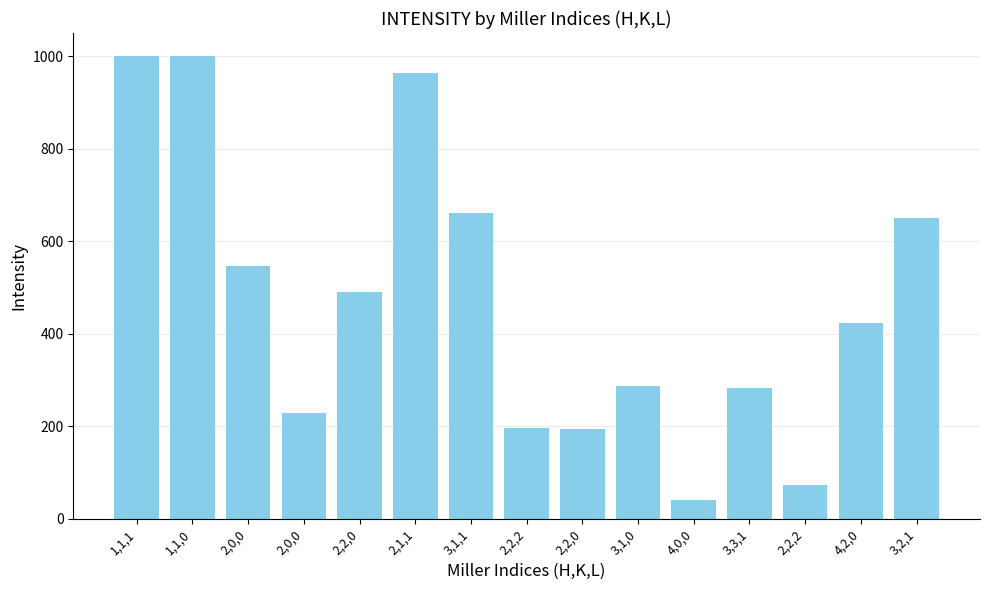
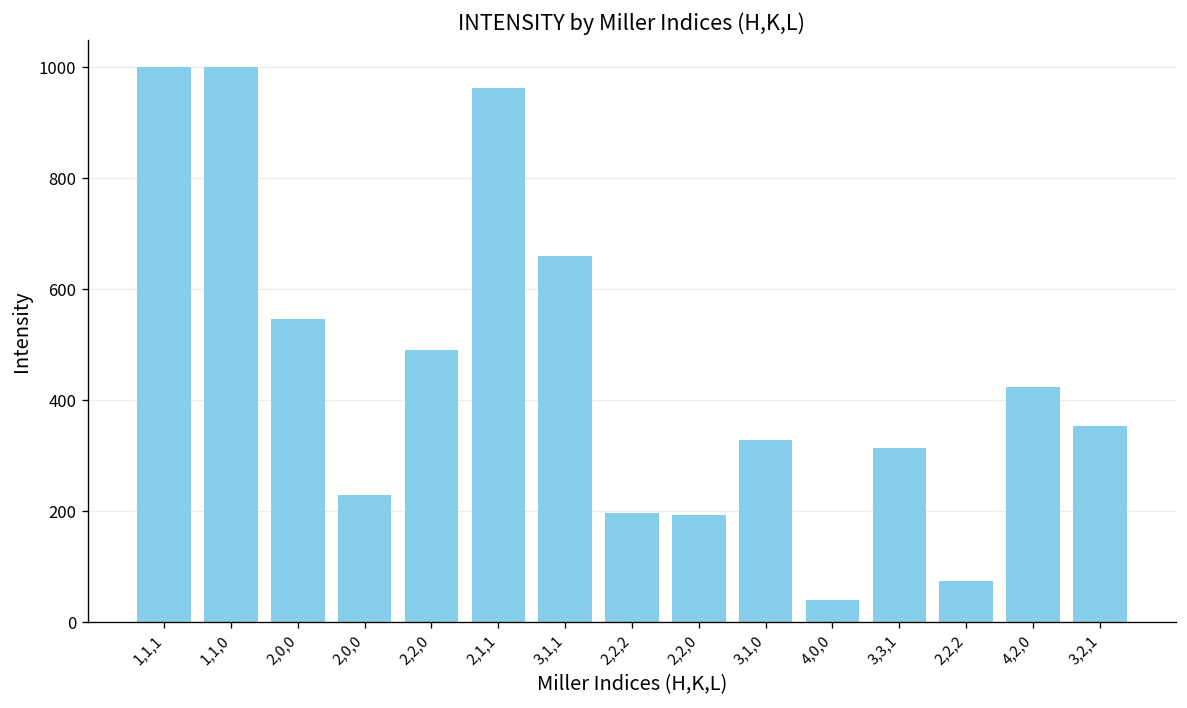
  {
    "1,1,1": 1000,
    "1,1,0": 1000,
    "2,1,1": 960,
    "3,1,1": 660,
-   "3,1,0": 290,
+   "3,1,0": 330,
    "4,0,0": 40,
-   "3,3,1": 280,
+   "3,3,1": 310,
    "4,2,0": 420,
-   "3,2,1": 650
+   "3,2,1": 350
  }
